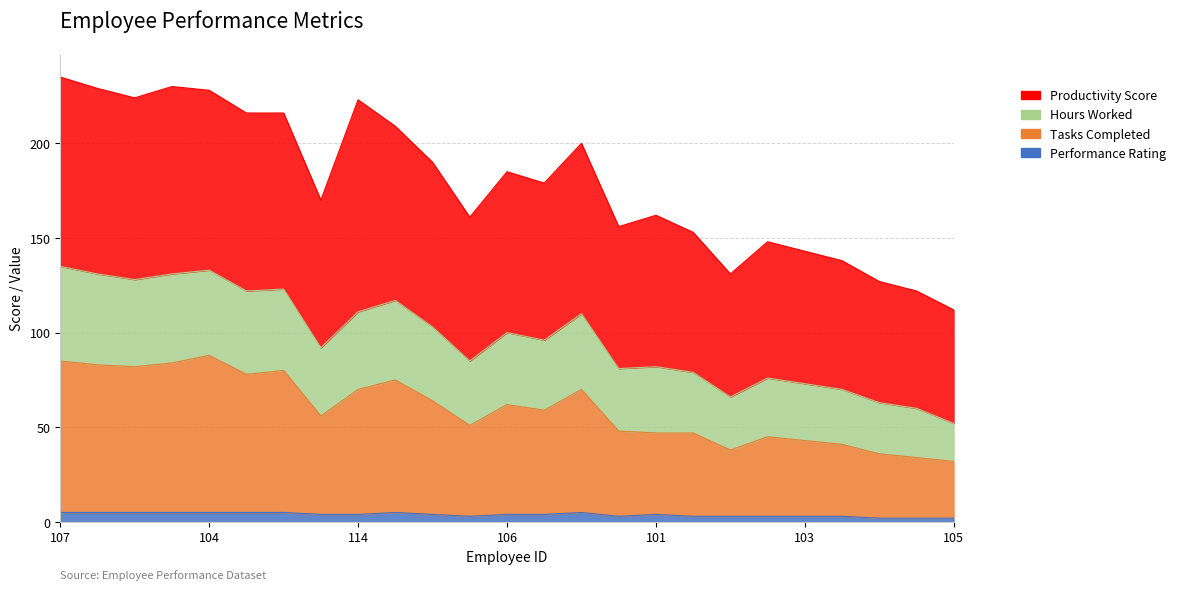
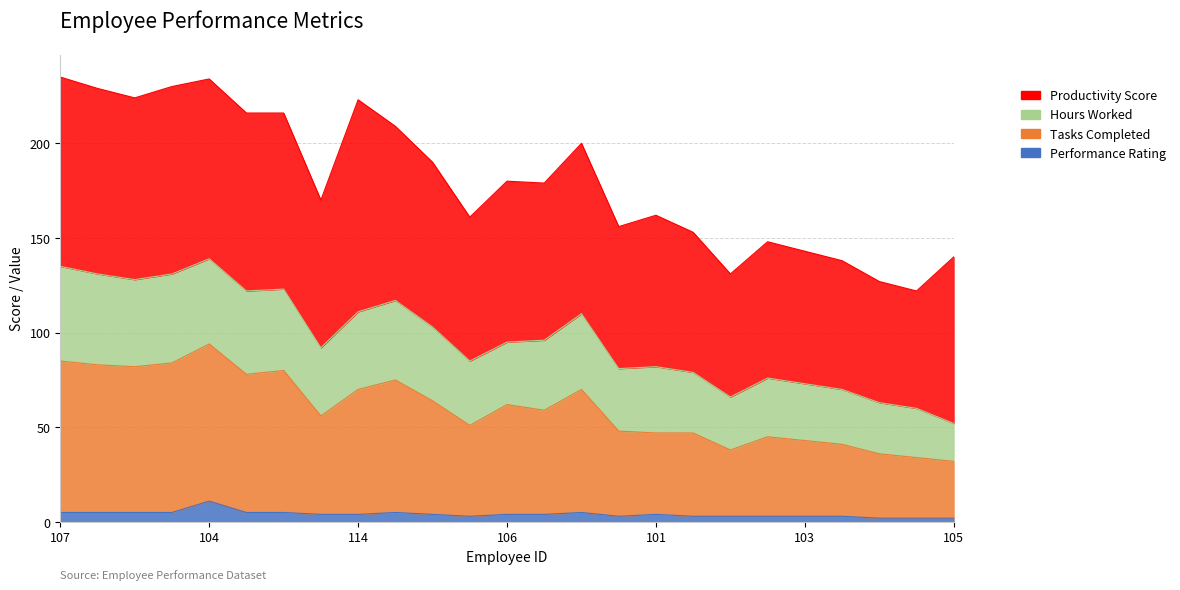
  {
    "Performance Rating": {
      "107": 5,
-     "104": 5,
+     "104": 11,
      "114": 4,
      "106": 4,
      "101": 4,
      "103": 3,
      "105": 2
    },
    "Tasks Completed": {
      "107": 80,
      "104": 83,
      "114": 66,
      "106": 58,
      "101": 43,
      "103": 40,
      "105": 30
    },
    "Hours Worked": {
      "107": 50,
      "104": 45,
      "114": 41,
-     "106": 38,
+     "106": 33,
      "101": 35,
      "103": 30,
      "105": 20
    },
    "Productivity Score": {
      "107": 100,
      "104": 95,
      "114": 112,
      "106": 85,
      "101": 80,
      "103": 70,
-     "105": 60
+     "105": 88
    }
  }
